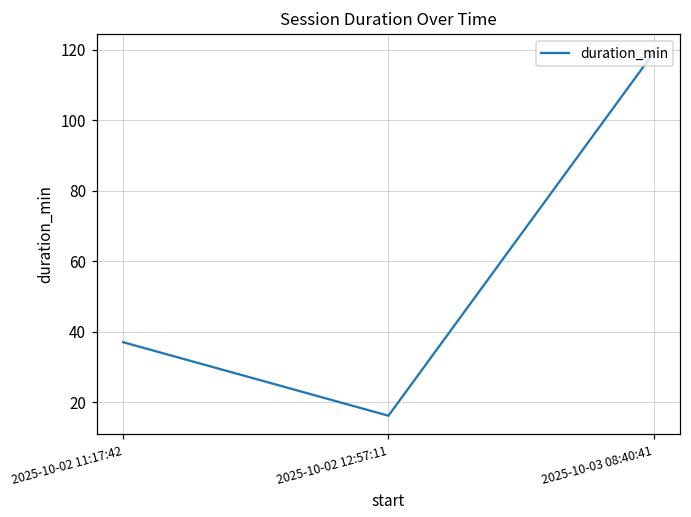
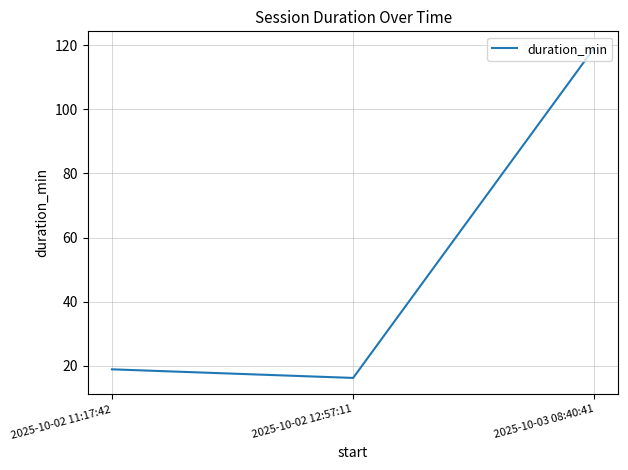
  {
-   "2025-10-02 11:17:42": 37,
+   "2025-10-02 11:17:42": 19,
    "2025-10-02 12:57:11": 16
  }
